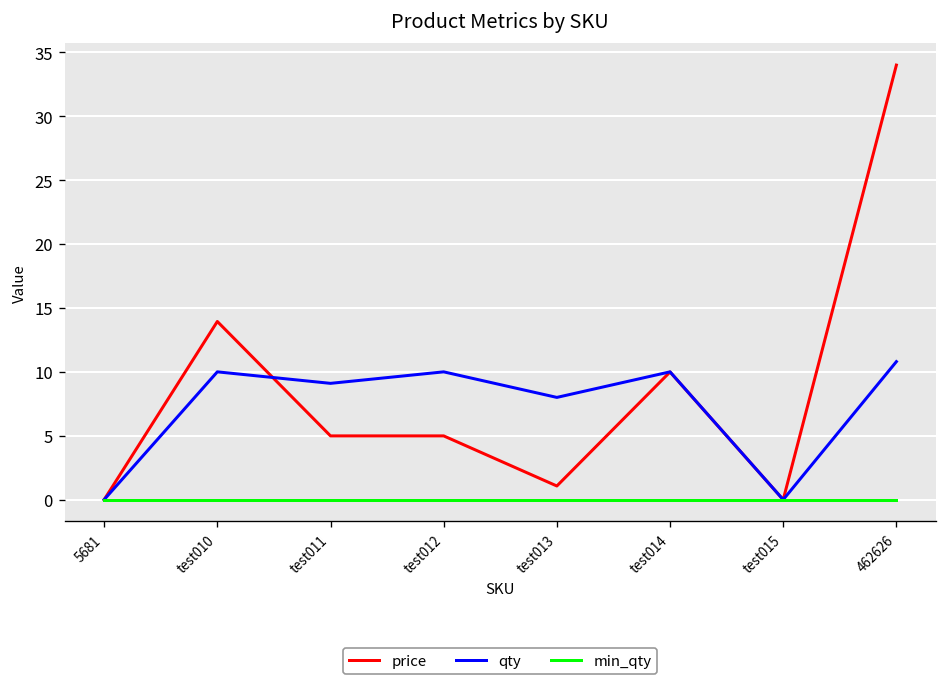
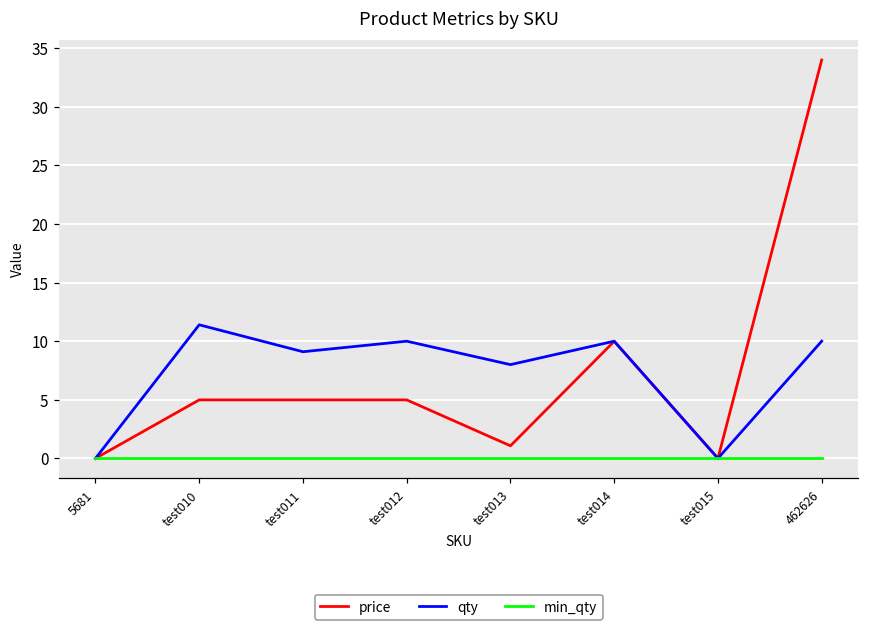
  {
    "price": {
-     "test010": 13.9,
+     "test010": 5.0,
      "test011": 5.0,
      "test012": 5.0,
      "test013": 1.1,
      "462626": 34.0
    },
    "qty": {
-     "test010": 10.0,
+     "test010": 11.4,
      "test011": 9.1,
      "test012": 10.0,
      "test013": 8.0,
-     "462626": 10.8
+     "462626": 10.0
    },
    "min_qty": {
      "test010": 0.0,
      "test011": 0.0,
      "test012": 0.0,
      "test013": 0.0,
      "test014": 0.0,
      "462626": 0.0
    }
  }
